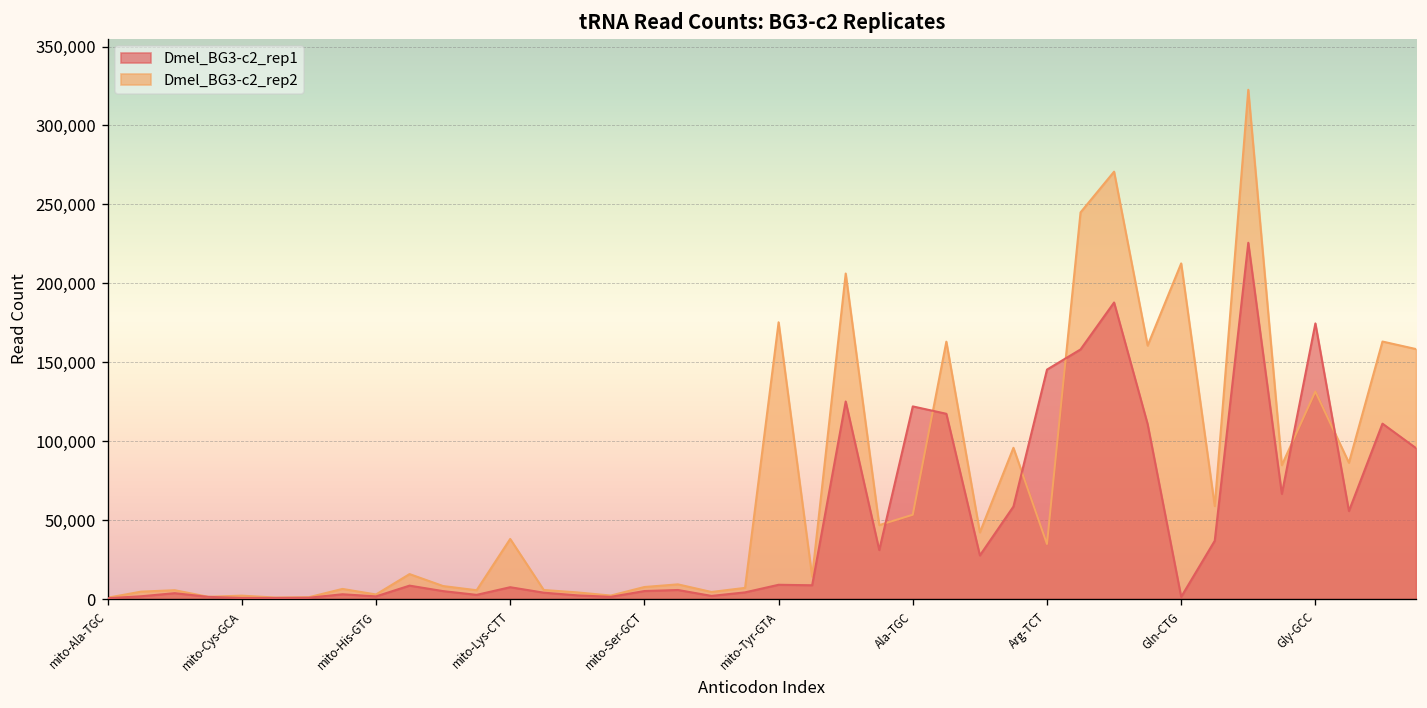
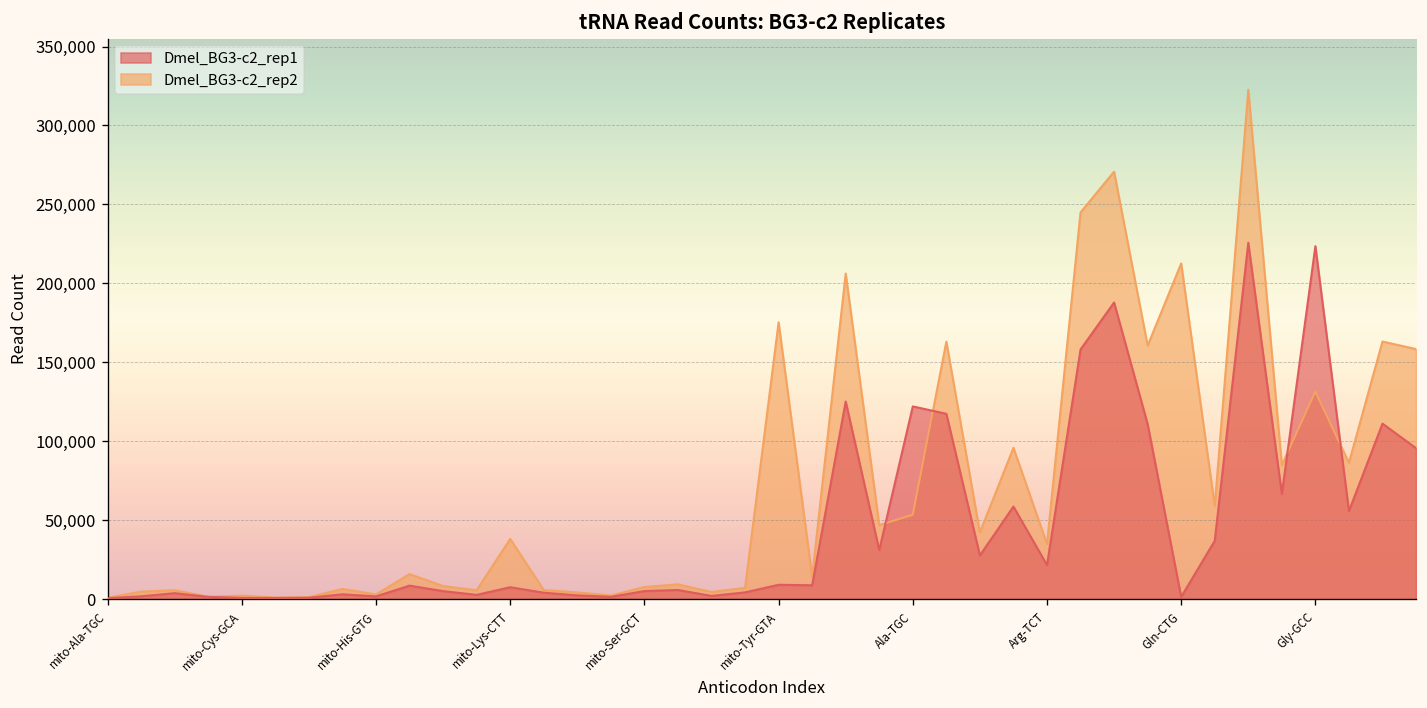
  {
    "Dmel_BG3-c2_rep1": {
      "mito-Lys-CTT": "8,000",
      "mito-Ser-GCT": "5,000",
      "mito-Tyr-GTA": "9,000",
      "Ala-TGC": "122,000",
-     "Arg-TCT": "145,000",
+     "Arg-TCT": "22,000",
      "Gln-CTG": "1,000",
-     "Gly-GCC": "175,000"
+     "Gly-GCC": "224,000"
    },
    "Dmel_BG3-c2_rep2": {
      "mito-Lys-CTT": "38,000",
      "mito-Ser-GCT": "8,000",
      "mito-Tyr-GTA": "175,000",
      "Ala-TGC": "53,000",
      "Arg-TCT": "35,000",
      "Gln-CTG": "213,000",
      "Gly-GCC": "132,000"
    }
  }
